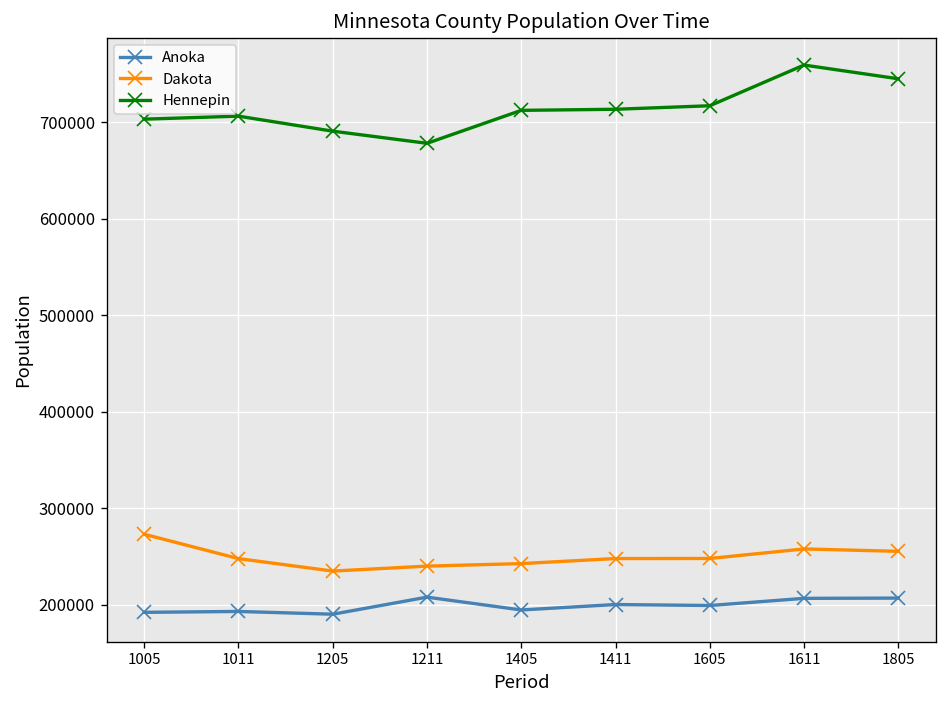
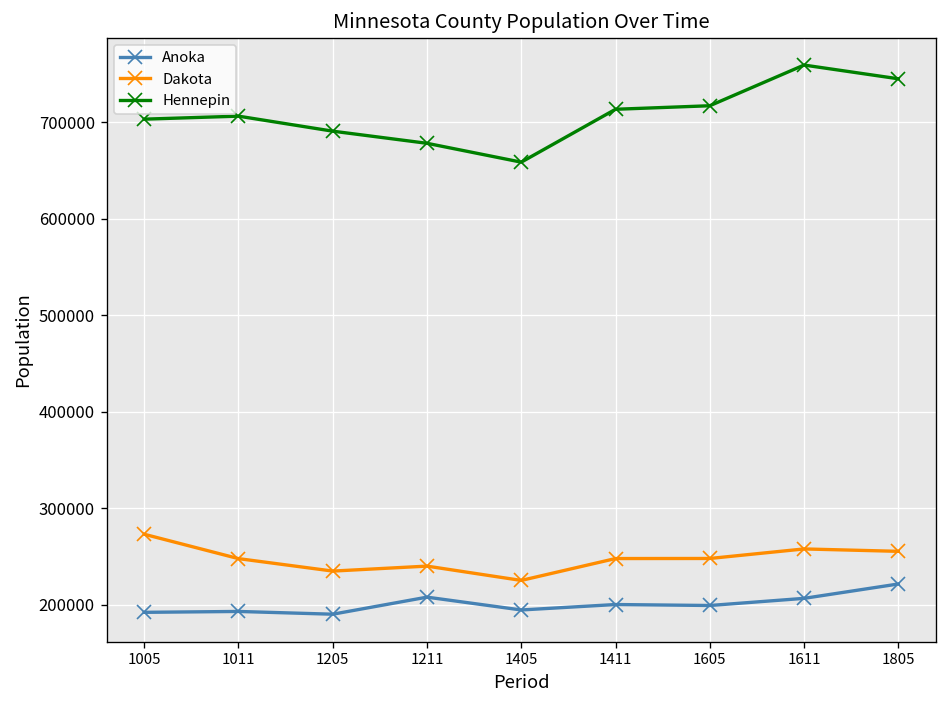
  {
    "Anoka": {
      "1005": 190000,
      "1011": 190000,
      "1205": 190000,
      "1211": 210000,
      "1405": 190000,
      "1411": 200000,
      "1605": 200000,
      "1611": 210000,
-     "1805": 210000
+     "1805": 220000
    },
    "Dakota": {
      "1005": 270000,
      "1011": 250000,
      "1205": 230000,
      "1211": 240000,
-     "1405": 240000,
+     "1405": 230000,
      "1411": 250000,
      "1605": 250000,
      "1611": 260000,
      "1805": 260000
    },
    "Hennepin": {
      "1005": 700000,
      "1011": 710000,
      "1205": 690000,
      "1211": 680000,
-     "1405": 710000,
+     "1405": 660000,
      "1411": 710000,
      "1605": 720000,
      "1611": 760000,
      "1805": 740000
    }
  }
